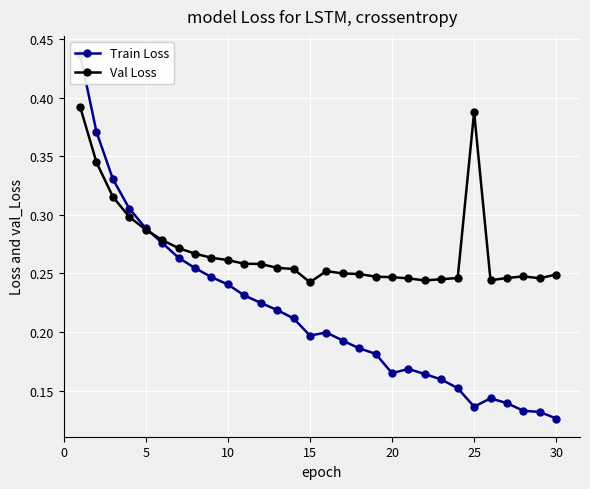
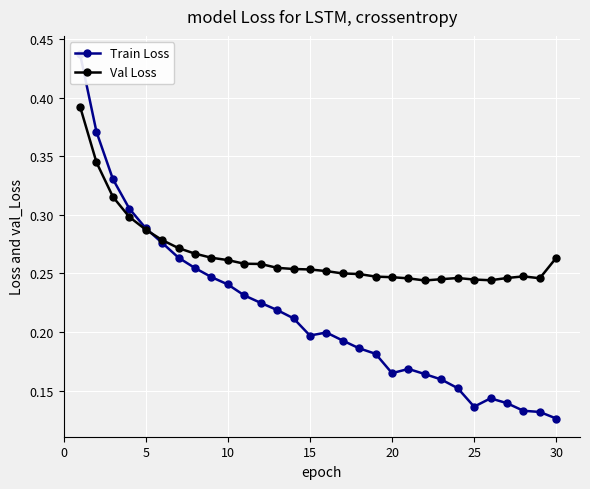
  {
    "Train Loss": {
      "10": 0.241,
      "15": 0.197,
      "20": 0.165,
      "25": 0.136,
      "30": 0.126
    },
    "Val Loss": {
      "10": 0.261,
-     "15": 0.243,
+     "15": 0.253,
      "20": 0.247,
-     "25": 0.388,
-     "30": 0.249
+     "25": 0.245,
+     "30": 0.263
    }
  }
